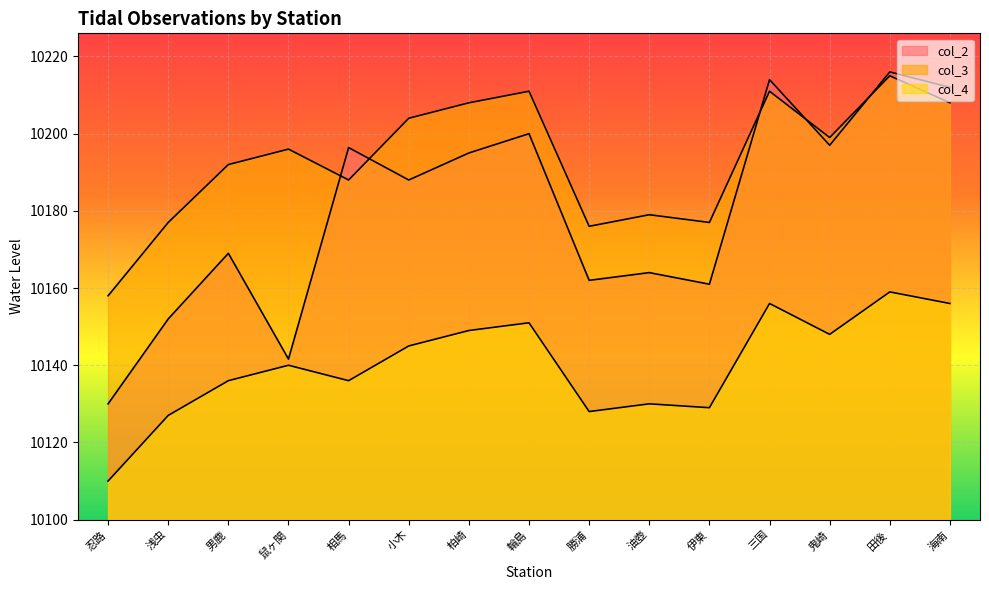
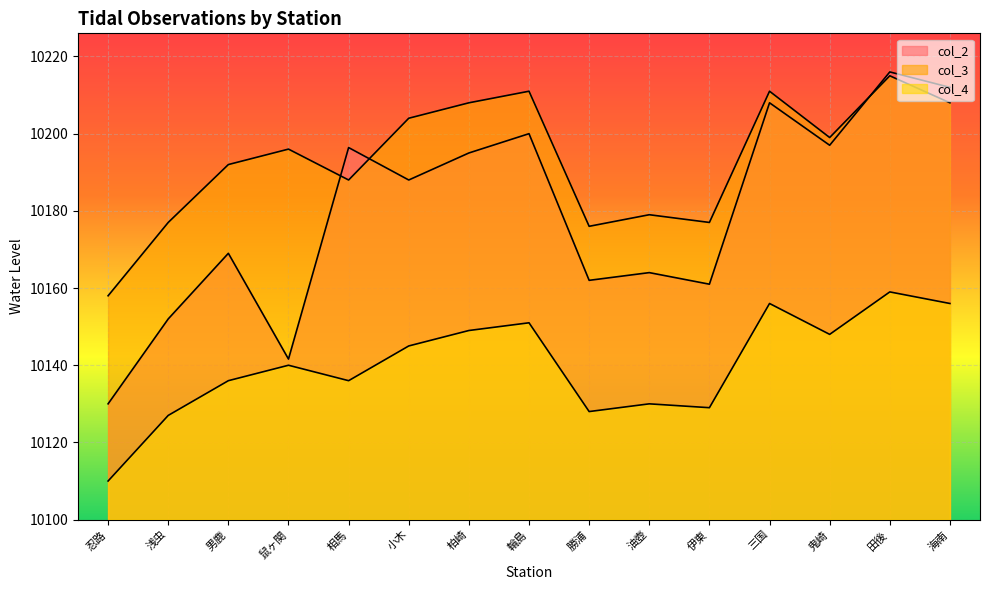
  {
    "col_2": {
      "忍路": 10130,
      "浅虫": 10152,
      "男鹿": 10169,
      "鼠ヶ関": 10142,
      "相馬": 10196,
      "小木": 10188,
      "柏崎": 10195,
      "輪島": 10200,
      "勝浦": 10162,
      "油壺": 10164,
      "伊東": 10161,
-     "三国": 10214,
+     "三国": 10208,
      "鬼崎": 10197,
      "田後": 10216
    }
  }
